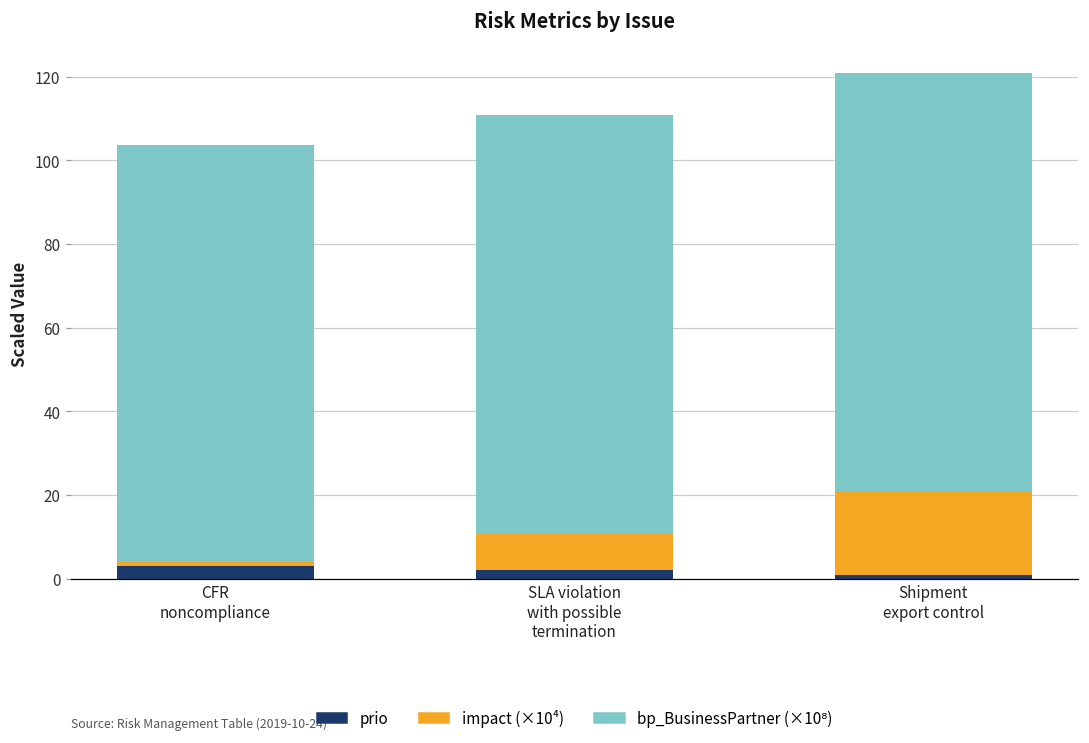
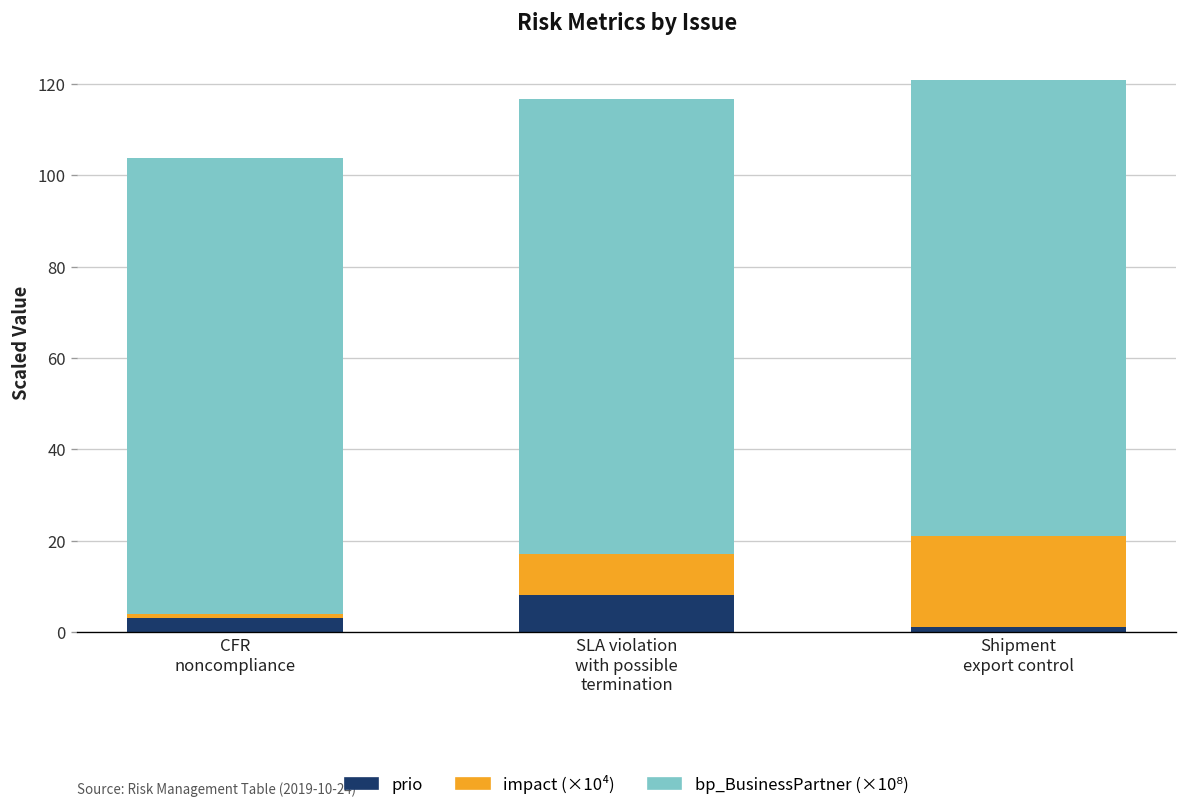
  {
    "prio": {
      "CFR noncompliance": 3,
-     "SLA violation with possible termination": 2,
+     "SLA violation with possible termination": 8,
      "Shipment export control": 1
    },
    "impact (×10⁴)": {
      "CFR noncompliance": 1,
      "SLA violation with possible termination": 9,
      "Shipment export control": 20
    },
    "bp_BusinessPartner (×10⁸)": {
      "CFR noncompliance": 100,
      "SLA violation with possible termination": 100,
      "Shipment export control": 100
    }
  }
